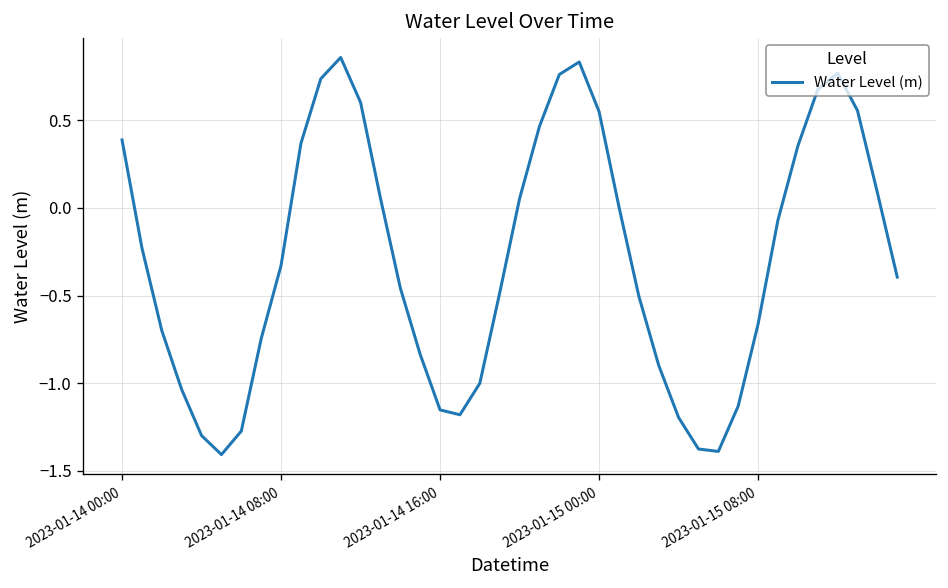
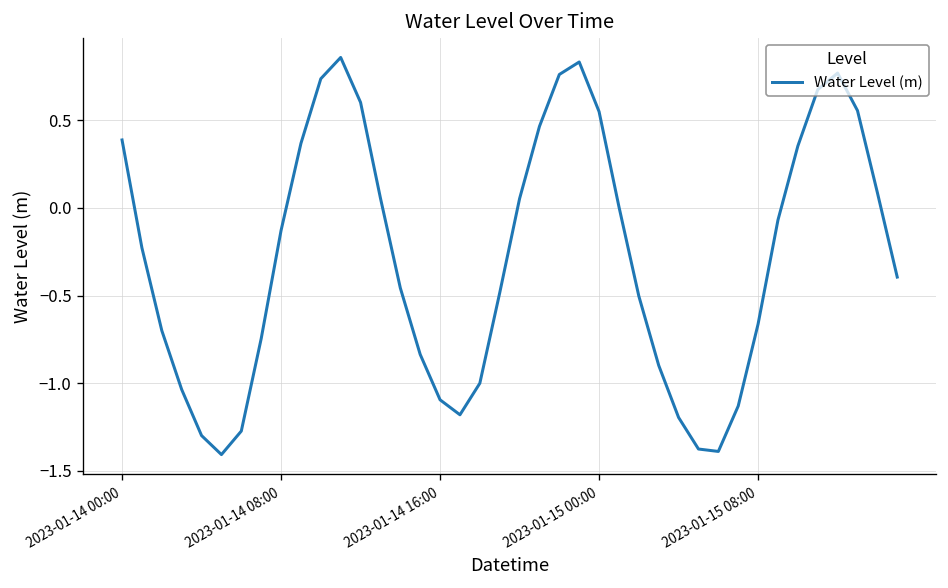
  {
    "2023-01-14 00:00": 0.39,
-   "2023-01-14 08:00": -0.33,
-   "2023-01-14 16:00": -1.15,
+   "2023-01-14 08:00": -0.13,
+   "2023-01-14 16:00": -1.10,
    "2023-01-15 00:00": 0.55,
    "2023-01-15 08:00": -0.66
  }
